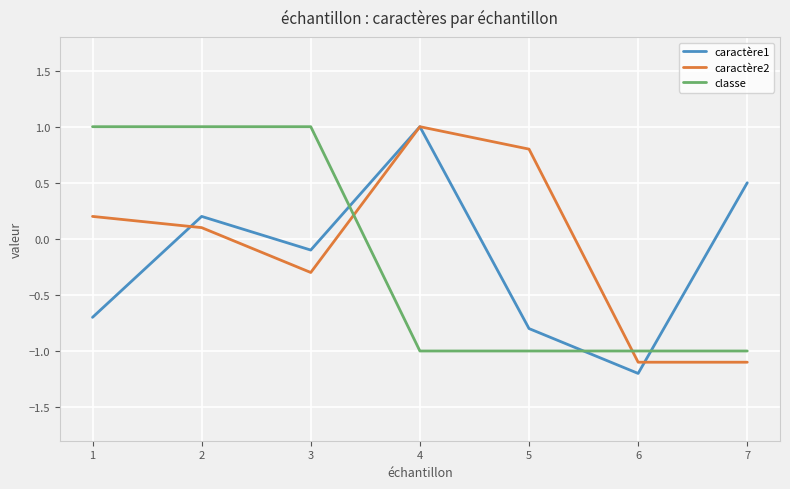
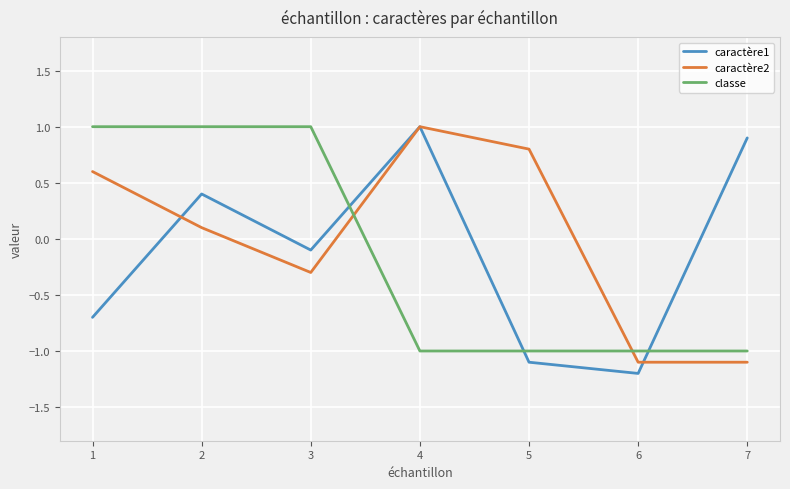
  {
    "caractère1": {
      "1": -0.7,
-     "2": 0.2,
+     "2": 0.4,
      "3": -0.1,
-     "5": -0.8,
+     "5": -1.1,
      "6": -1.2,
-     "7": 0.5
+     "7": 0.9
    },
    "caractère2": {
-     "1": 0.2,
+     "1": 0.6,
      "2": 0.1,
      "3": -0.3,
      "5": 0.8,
      "6": -1.1,
      "7": -1.1
    },
    "classe": {
      "1": 1.0,
      "2": 1.0,
      "3": 1.0,
      "4": -1.0,
      "5": -1.0,
      "6": -1.0,
      "7": -1.0
    }
  }
